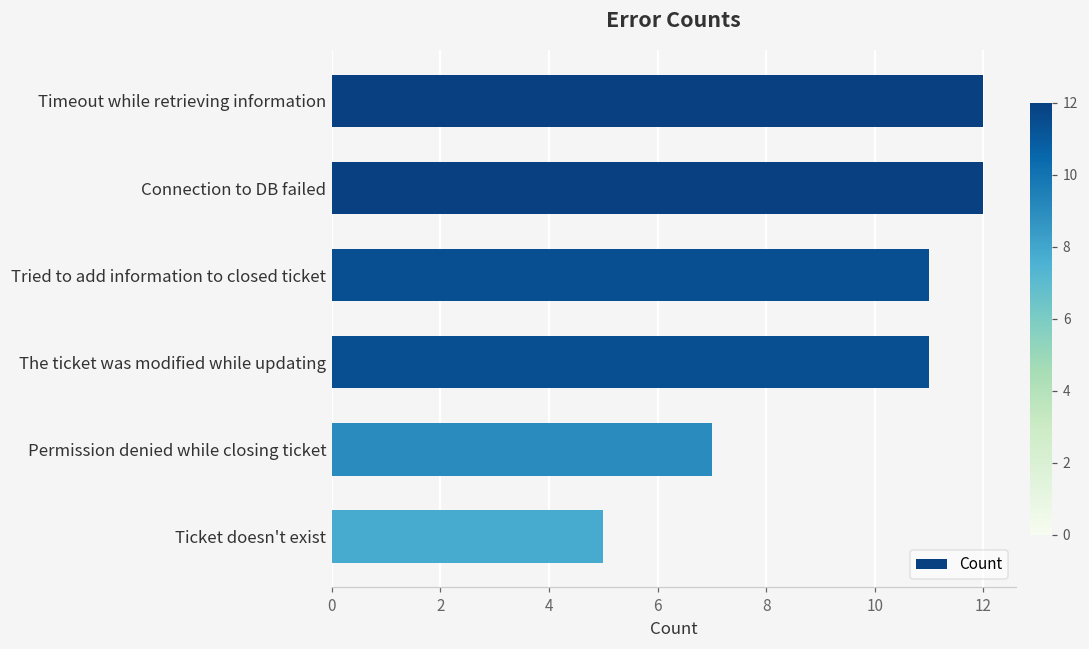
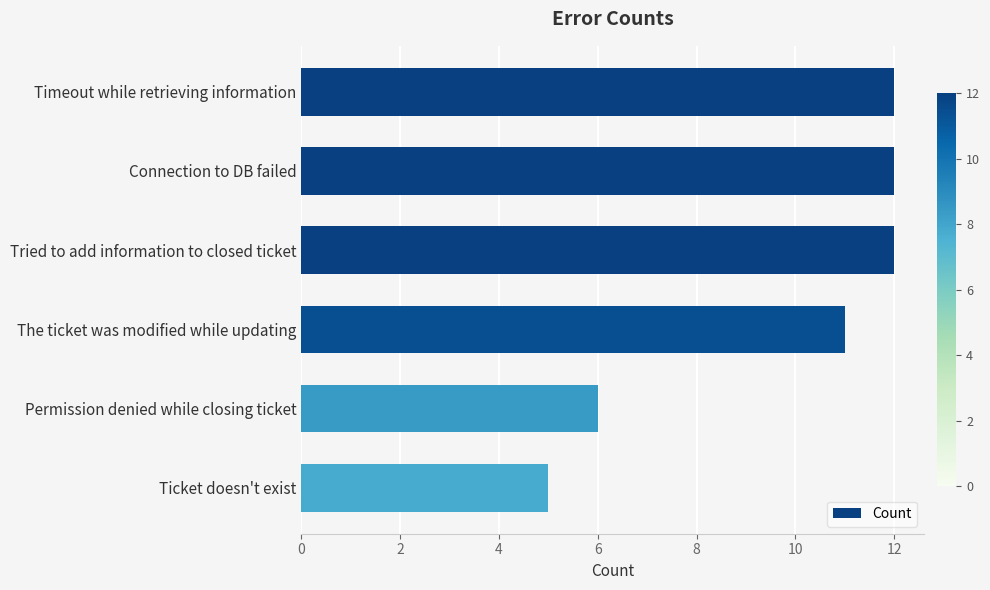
  {
    "Timeout while retrieving information": 12,
    "Connection to DB failed": 12,
-   "Tried to add information to closed ticket": 11,
+   "Tried to add information to closed ticket": 12,
    "The ticket was modified while updating": 11,
-   "Permission denied while closing ticket": 7,
+   "Permission denied while closing ticket": 6,
    "Ticket doesn't exist": 5
  }
